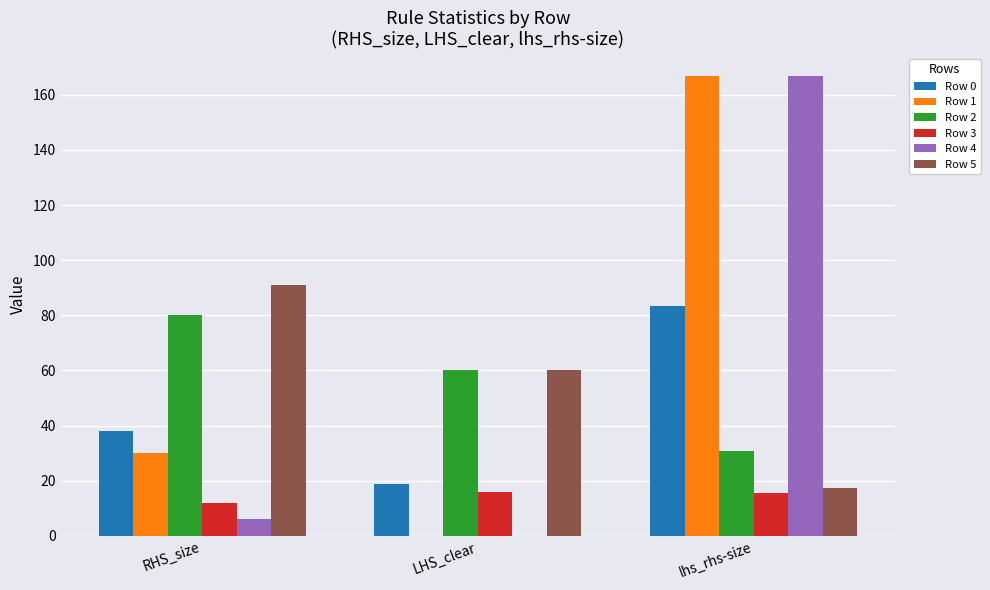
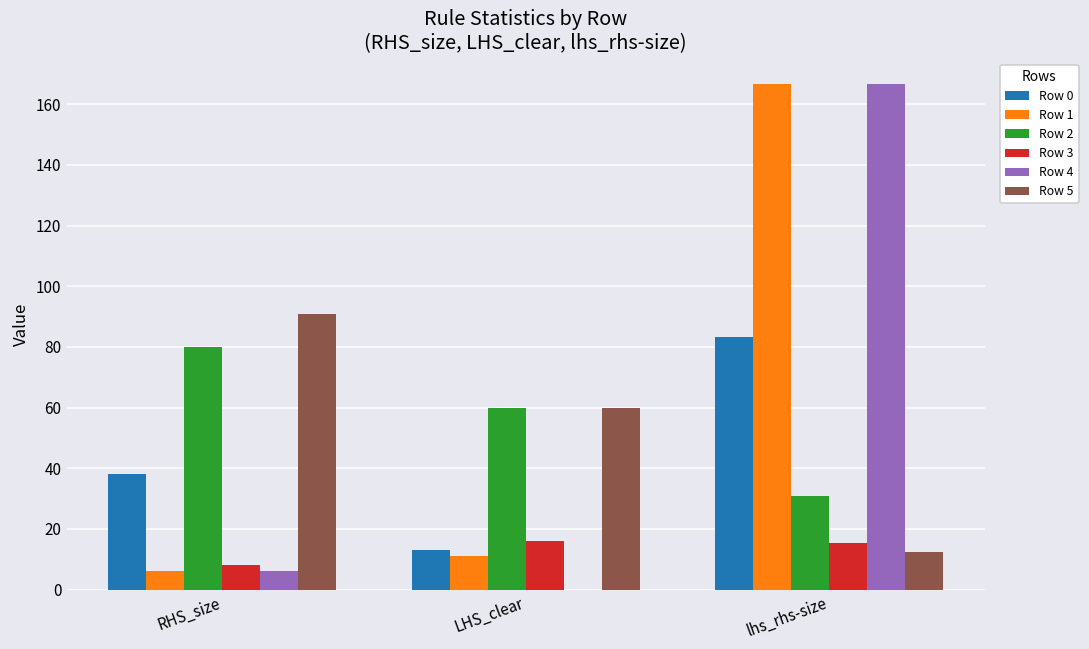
  {
    "Row 0": {
      "RHS_size": 38,
-     "LHS_clear": 19,
+     "LHS_clear": 13,
      "lhs_rhs-size": 83
    },
    "Row 1": {
-     "RHS_size": 30,
-     "LHS_clear": 0,
+     "RHS_size": 6,
+     "LHS_clear": 11,
      "lhs_rhs-size": 167
    },
    "Row 2": {
      "RHS_size": 80,
      "LHS_clear": 60,
      "lhs_rhs-size": 31
    },
    "Row 3": {
-     "RHS_size": 12,
+     "RHS_size": 8,
      "LHS_clear": 16,
      "lhs_rhs-size": 15
    },
    "Row 4": {
      "RHS_size": 6,
      "LHS_clear": 0,
      "lhs_rhs-size": 167
    },
    "Row 5": {
      "RHS_size": 91,
      "LHS_clear": 60,
-     "lhs_rhs-size": 17
+     "lhs_rhs-size": 13
    }
  }
